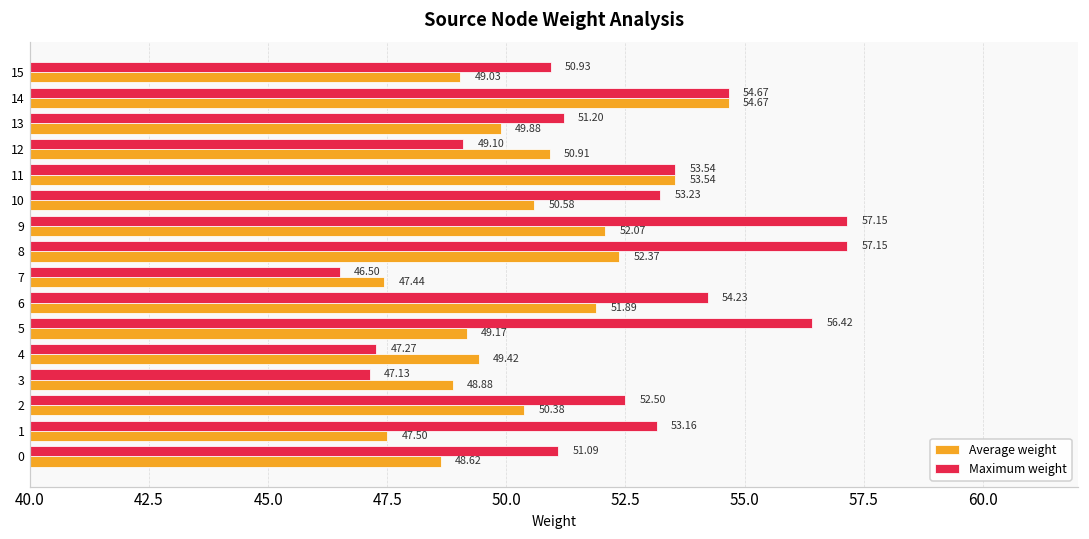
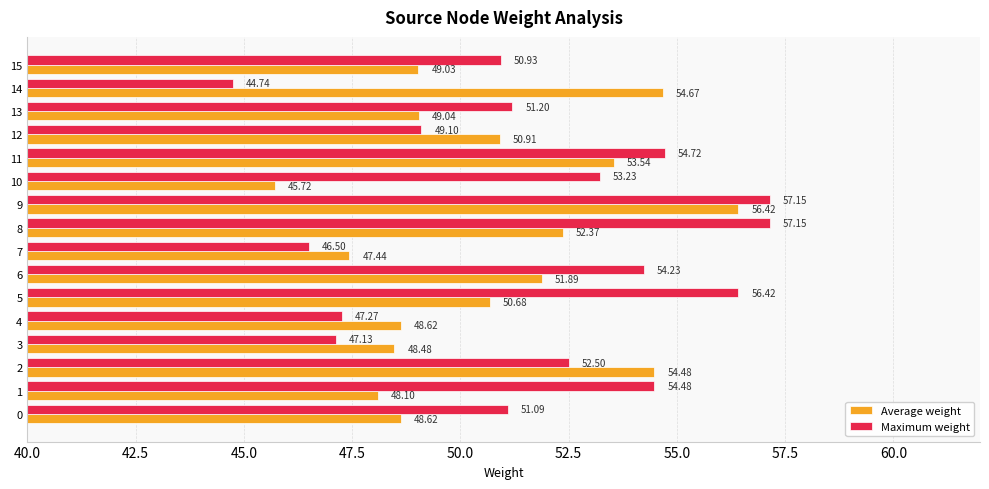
  {
    "Average weight": {
      "15": 49.03,
      "14": 54.67,
-     "13": 49.88,
+     "13": 49.04,
      "12": 50.91,
      "11": 53.54,
-     "10": 50.58,
-     "9": 52.07,
+     "10": 45.72,
+     "9": 56.42,
      "8": 52.37,
      "7": 47.44,
      "6": 51.89,
-     "5": 49.17,
-     "4": 49.42,
-     "3": 48.88,
-     "2": 50.38,
-     "1": 47.50,
+     "5": 50.68,
+     "4": 48.62,
+     "3": 48.48,
+     "2": 54.48,
+     "1": 48.10,
      "0": 48.62
    },
    "Maximum weight": {
      "15": 50.93,
-     "14": 54.67,
+     "14": 44.74,
      "13": 51.20,
      "12": 49.10,
-     "11": 53.54,
+     "11": 54.72,
      "10": 53.23,
      "9": 57.15,
      "8": 57.15,
      "7": 46.50,
      "6": 54.23,
      "5": 56.42,
      "4": 47.27,
      "3": 47.13,
      "2": 52.50,
-     "1": 53.16,
+     "1": 54.48,
      "0": 51.09
    }
  }
